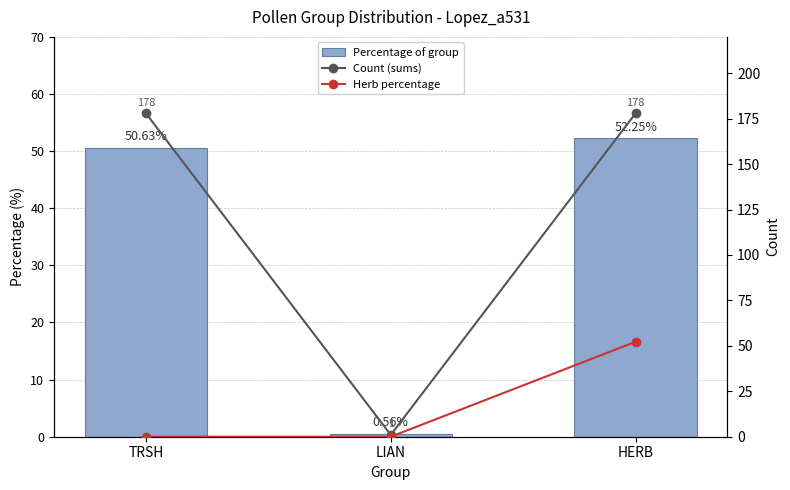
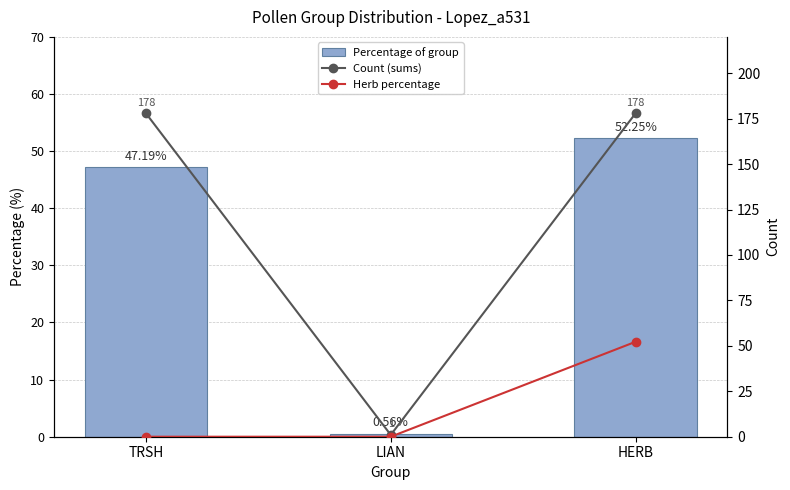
  {
    "Percentage of group": {
-     "TRSH": "50.63%",
+     "TRSH": "47.19%",
      "LIAN": "0.56%",
      "HERB": "52.25%"
    },
    "Count (sums)": {
      "TRSH": "178",
      "HERB": "178"
    }
  }
